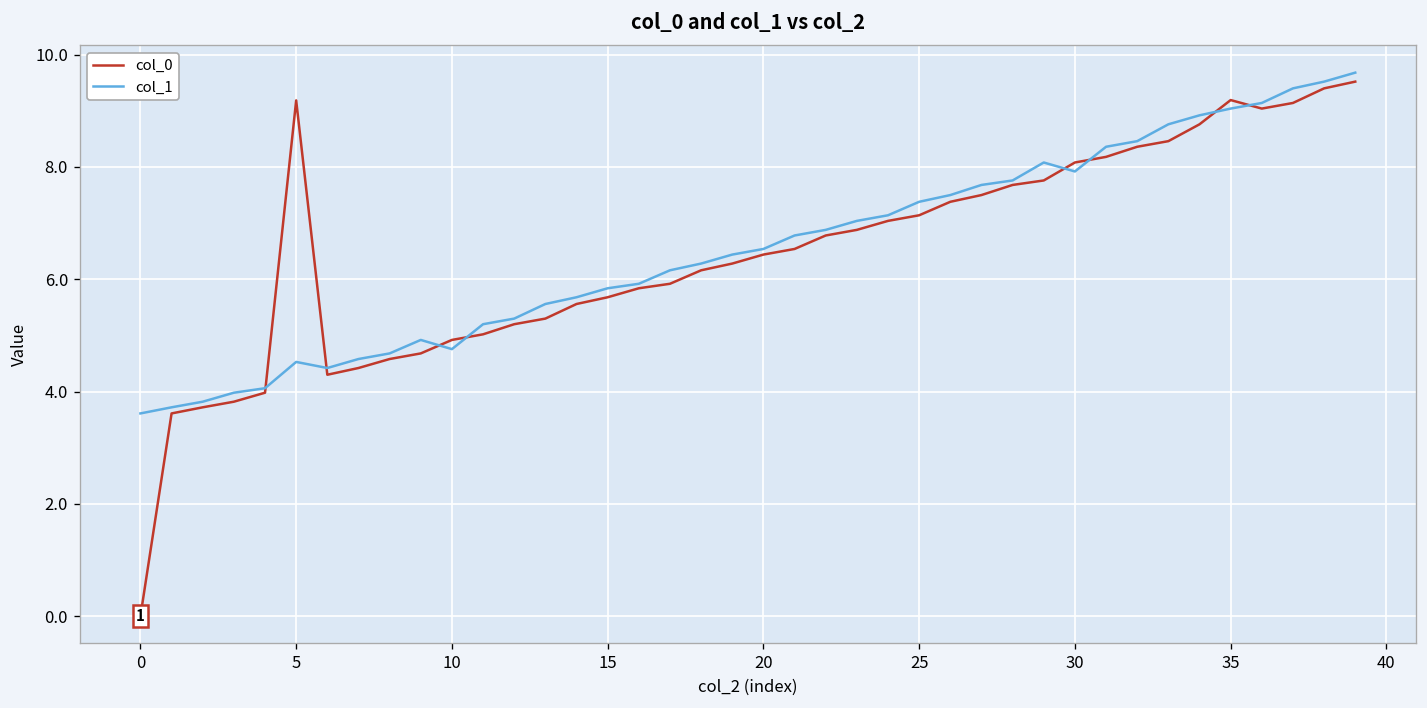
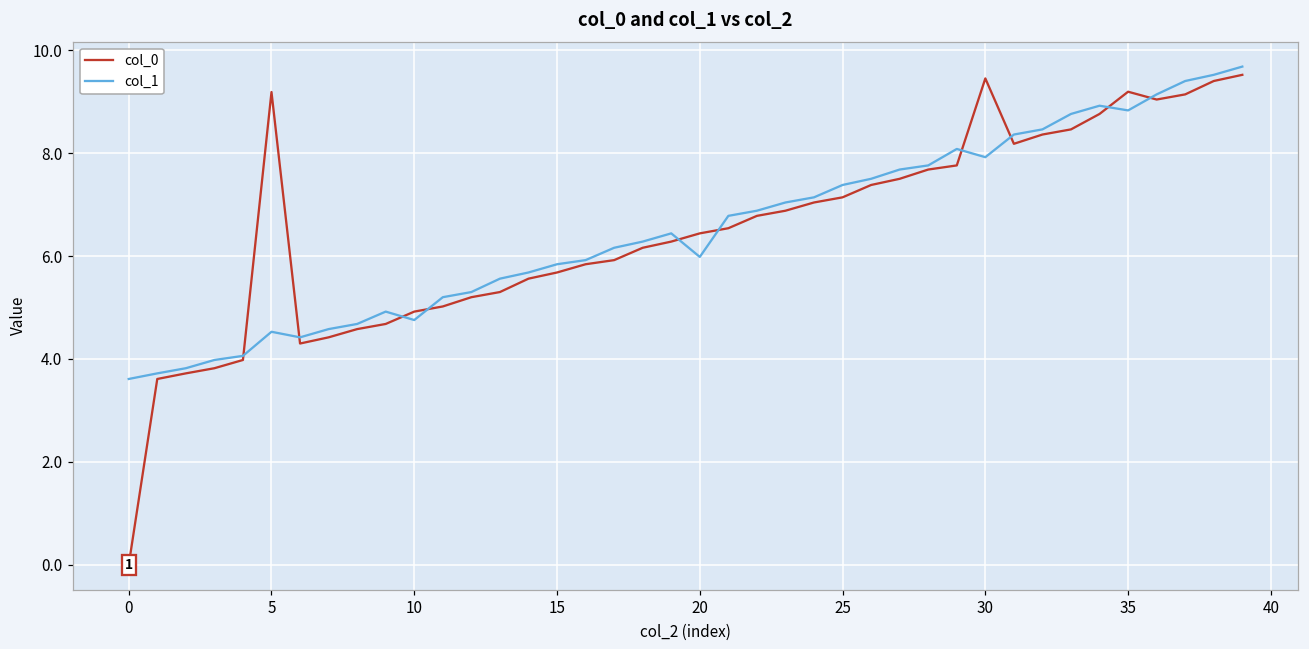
  {
    "col_0": {
      "5": 9.2,
      "10": 4.9,
      "15": 5.7,
      "20": 6.4,
      "25": 7.1,
-     "30": 8.1,
+     "30": 9.5,
      "35": 9.2
    },
    "col_1": {
      "0": 3.6,
      "5": 4.5,
      "10": 4.8,
      "15": 5.8,
-     "20": 6.5,
+     "20": 6.0,
      "25": 7.4,
      "30": 7.9,
-     "35": 9.0
+     "35": 8.8
    }
  }
